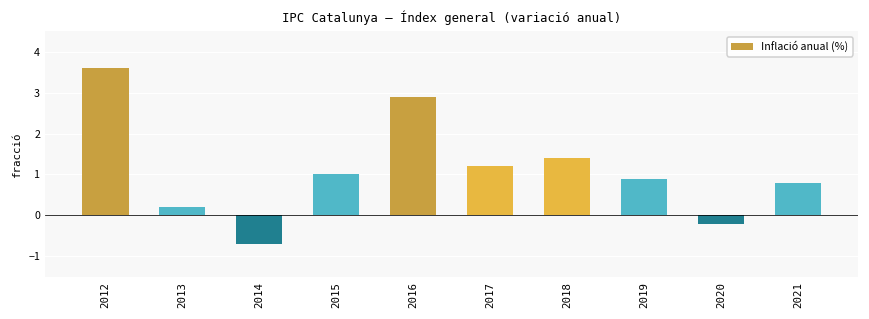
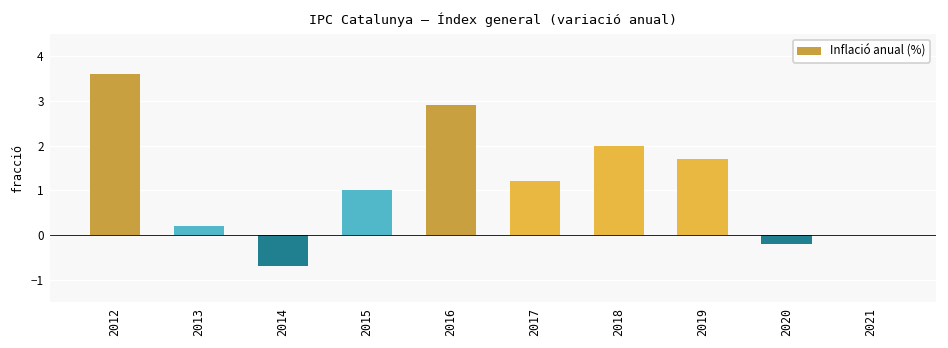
  {
    "2012": 3.6,
    "2013": 0.2,
    "2014": -0.7,
    "2015": 1.0,
    "2016": 2.9,
    "2017": 1.2,
-   "2018": 1.4,
-   "2019": 0.9,
+   "2018": 2.0,
+   "2019": 1.7,
    "2020": -0.2,
-   "2021": 0.8
+   "2021": 0.0
  }
